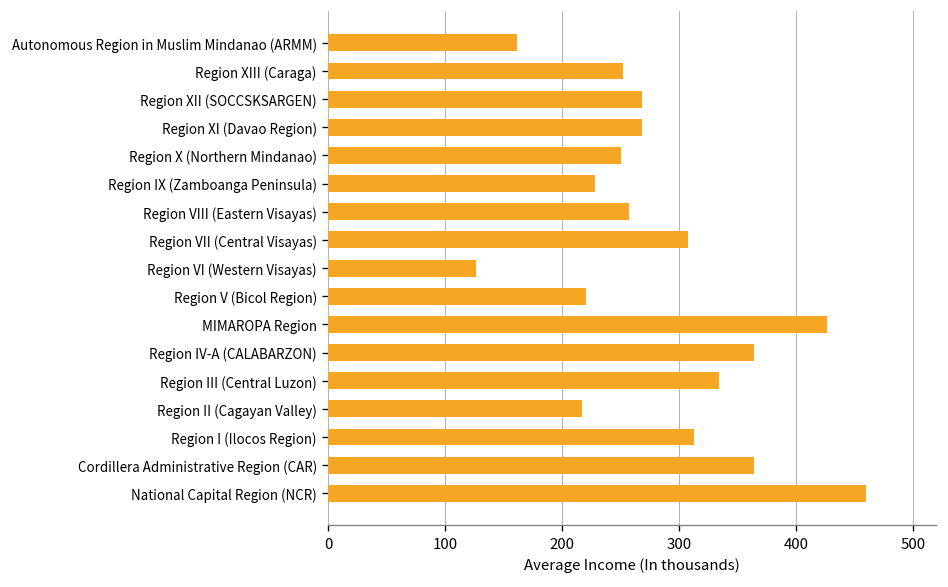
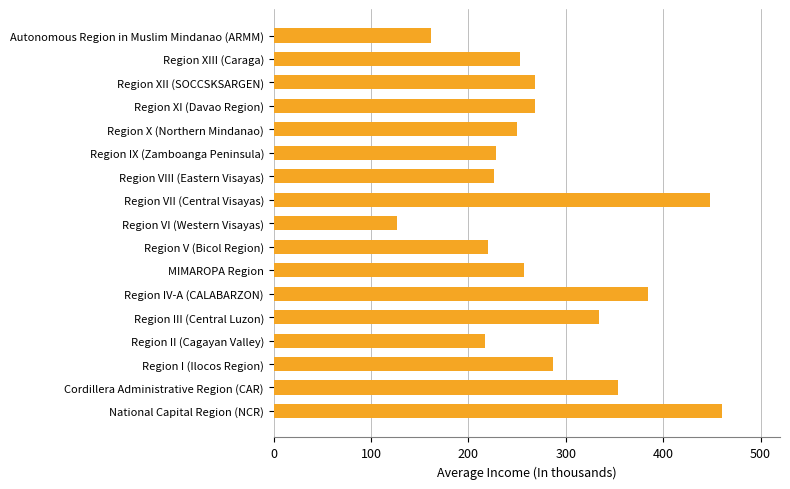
  {
    "Autonomous Region in Muslim Mindanao (ARMM)": 160,
    "Region XIII (Caraga)": 250,
    "Region XII (SOCCSKSARGEN)": 270,
    "Region XI (Davao Region)": 270,
    "Region X (Northern Mindanao)": 250,
    "Region IX (Zamboanga Peninsula)": 230,
-   "Region VIII (Eastern Visayas)": 260,
-   "Region VII (Central Visayas)": 310,
+   "Region VIII (Eastern Visayas)": 230,
+   "Region VII (Central Visayas)": 450,
    "Region VI (Western Visayas)": 130,
    "Region V (Bicol Region)": 220,
-   "MIMAROPA Region": 430,
-   "Region IV-A (CALABARZON)": 360,
+   "MIMAROPA Region": 260,
+   "Region IV-A (CALABARZON)": 380,
    "Region III (Central Luzon)": 330,
    "Region II (Cagayan Valley)": 220,
-   "Region I (Ilocos Region)": 310,
-   "Cordillera Administrative Region (CAR)": 360,
+   "Region I (Ilocos Region)": 290,
+   "Cordillera Administrative Region (CAR)": 350,
    "National Capital Region (NCR)": 460
  }
